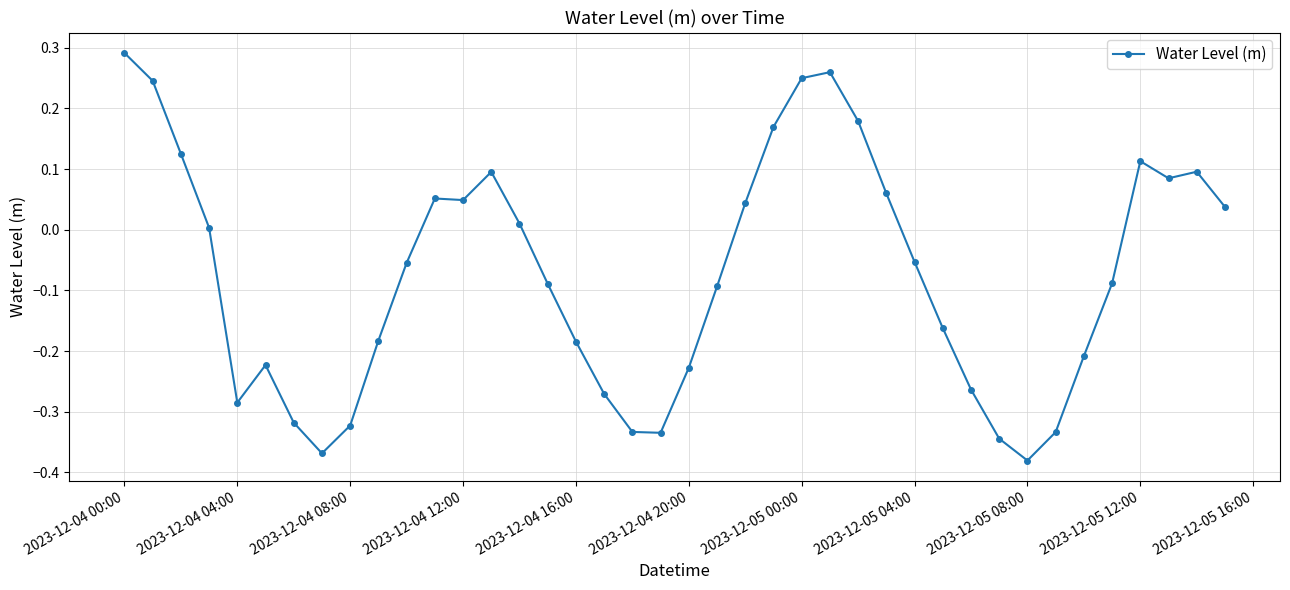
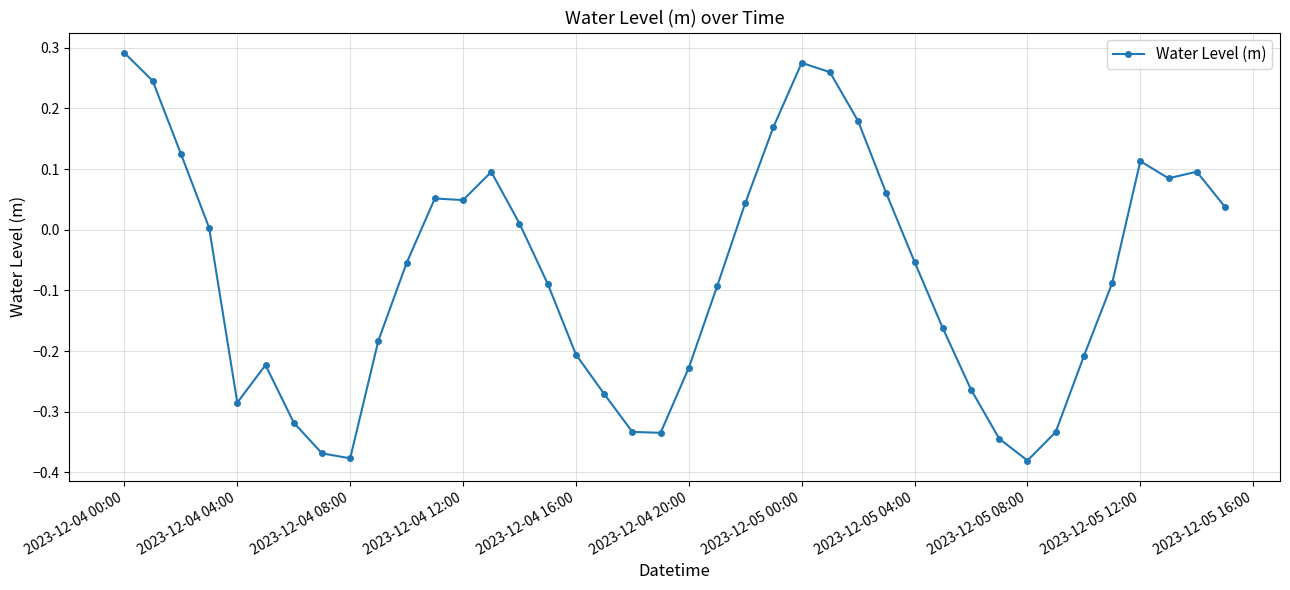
  {
    "2023-12-04 00:00": 0.29,
    "2023-12-04 04:00": -0.28,
-   "2023-12-04 08:00": -0.32,
+   "2023-12-04 08:00": -0.38,
    "2023-12-04 12:00": 0.05,
-   "2023-12-04 16:00": -0.18,
+   "2023-12-04 16:00": -0.21,
    "2023-12-04 20:00": -0.23,
-   "2023-12-05 00:00": 0.25,
+   "2023-12-05 00:00": 0.27,
    "2023-12-05 04:00": -0.05,
    "2023-12-05 08:00": -0.38,
    "2023-12-05 12:00": 0.11
  }
